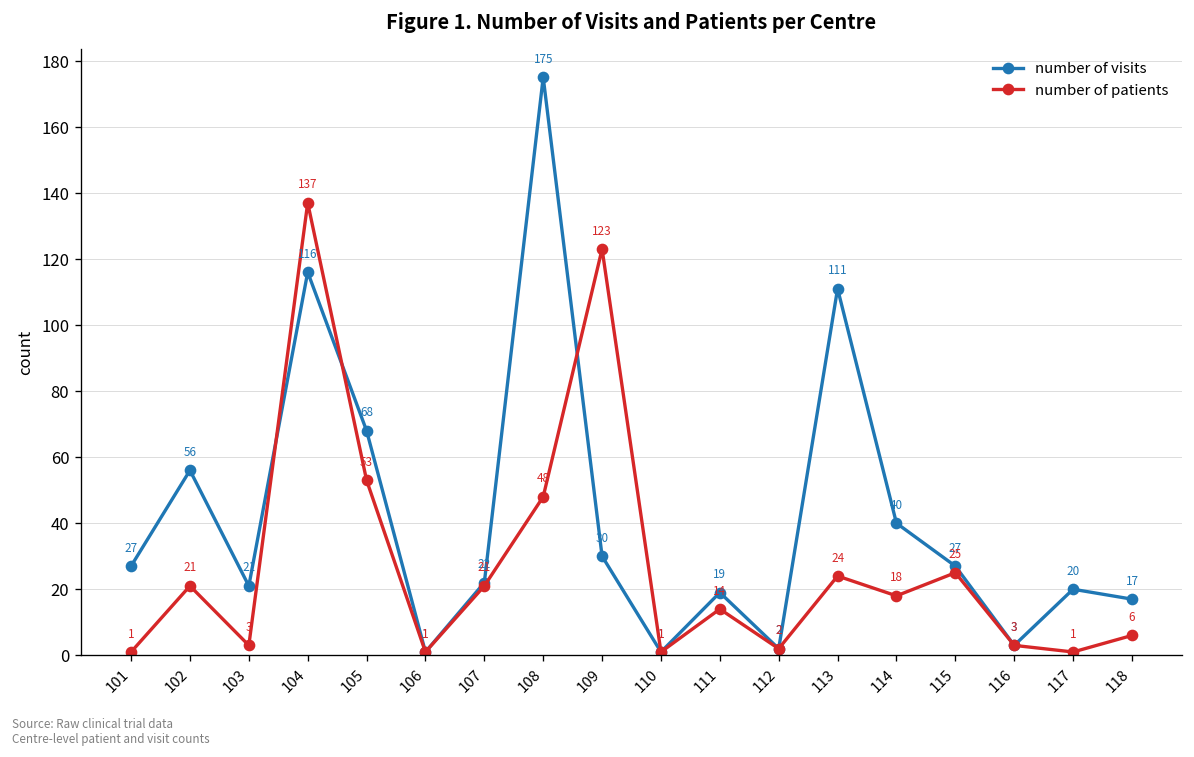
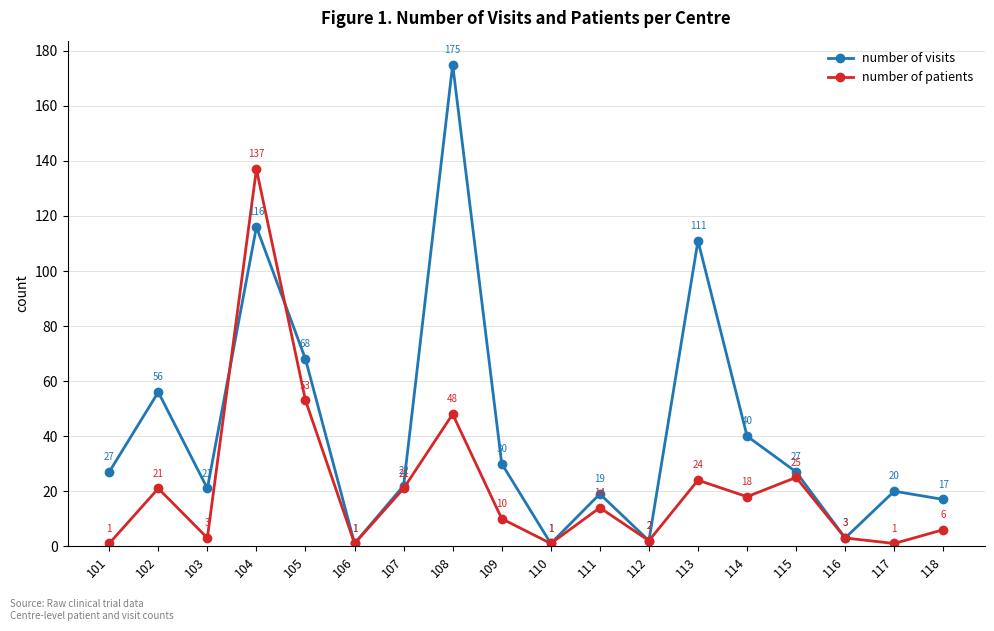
  {
    "number of visits": {
      "101": 27,
      "102": 56,
      "103": 21,
      "104": 116,
      "105": 68,
      "108": 175,
      "109": 30,
      "111": 19,
      "113": 111,
      "114": 40,
      "117": 20,
      "118": 17
    },
    "number of patients": {
      "101": 1,
      "102": 21,
      "103": 3,
      "104": 137,
      "105": 53,
      "108": 48,
-     "109": 123,
+     "109": 10,
      "113": 24,
      "114": 18,
      "117": 1,
      "118": 6
    }
  }
